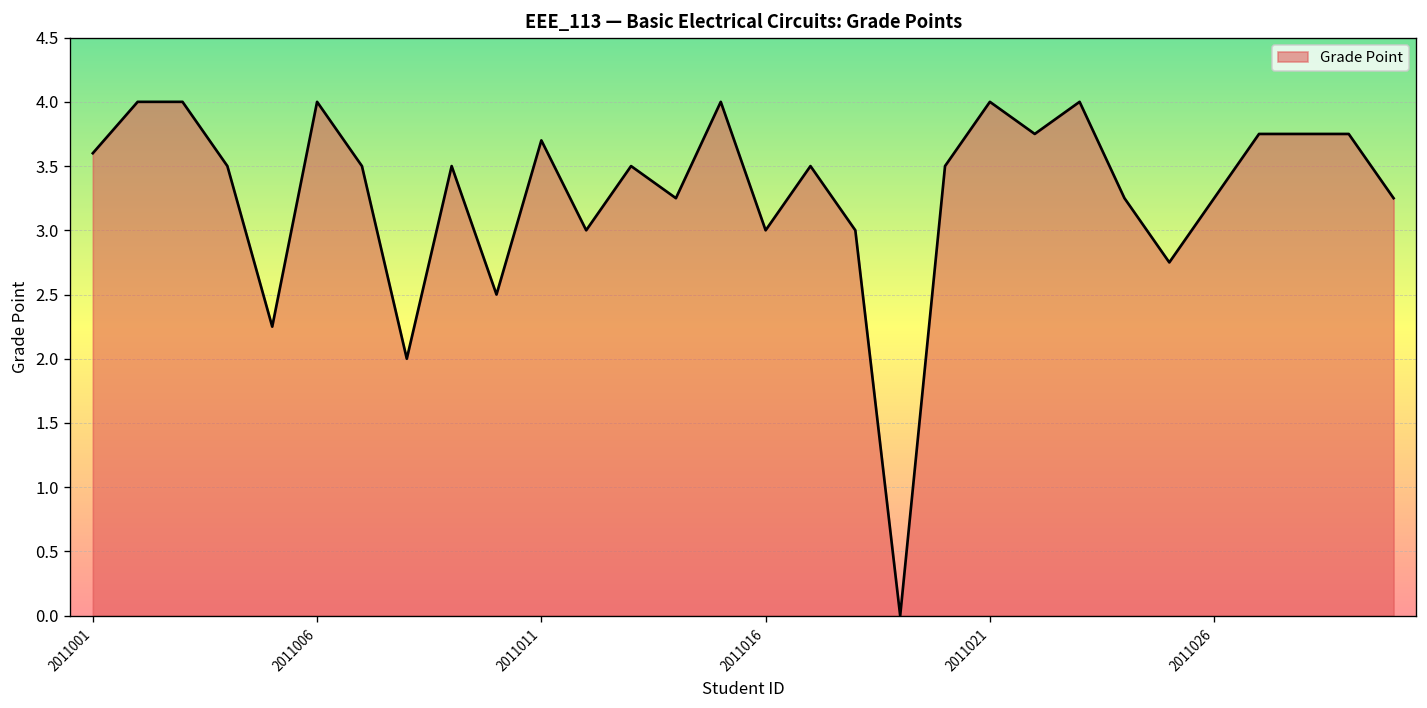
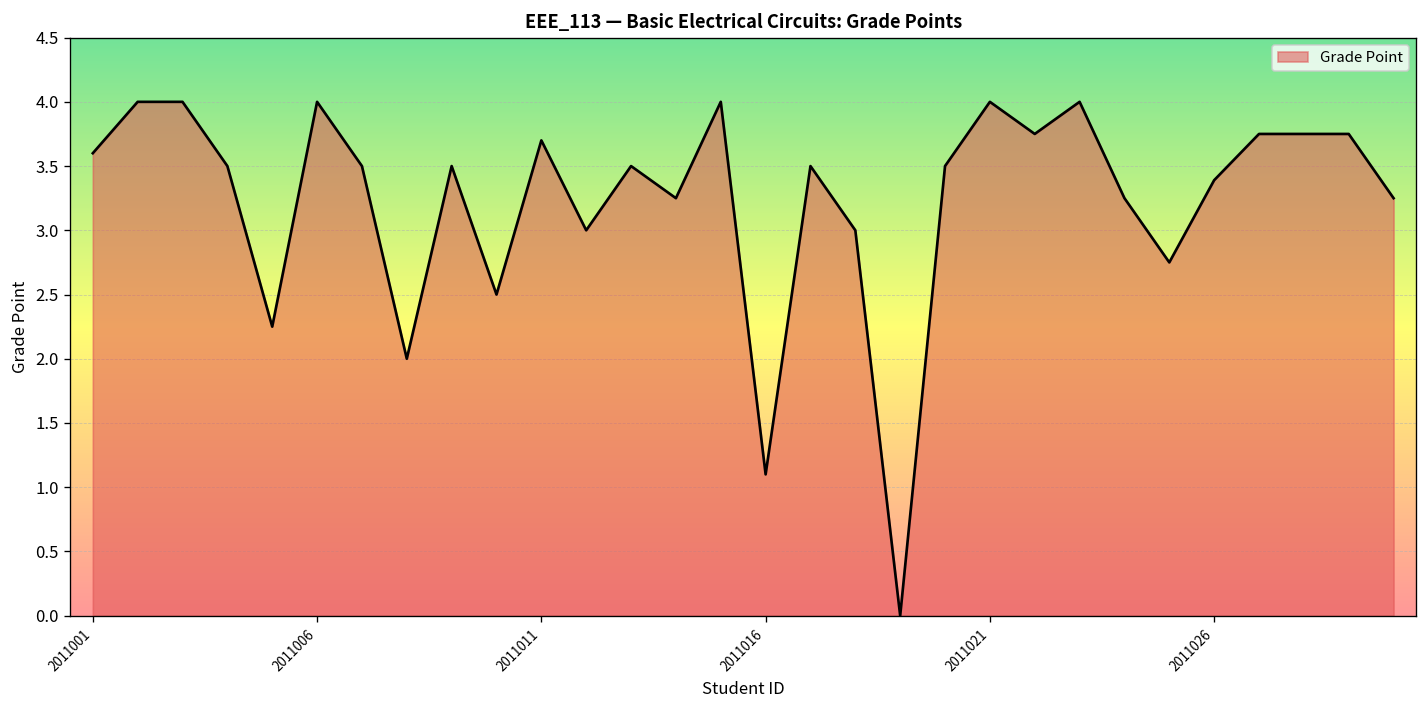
  {
    "2011001": 3.60,
    "2011006": 4.00,
    "2011011": 3.70,
-   "2011016": 3.0,
+   "2011016": 1.1,
    "2011021": 4.00,
-   "2011026": 3.25
+   "2011026": 3.39
  }
